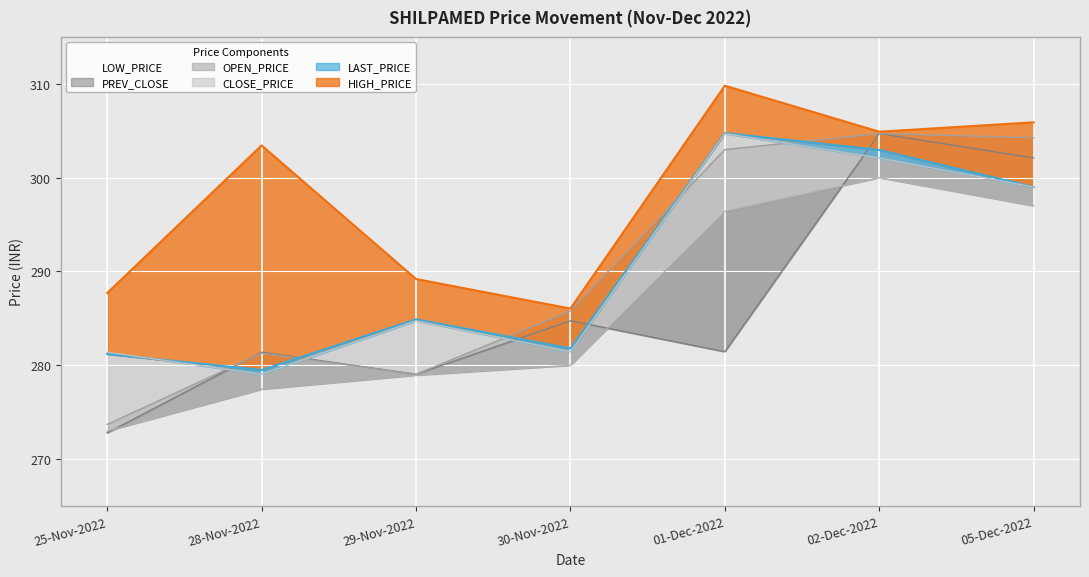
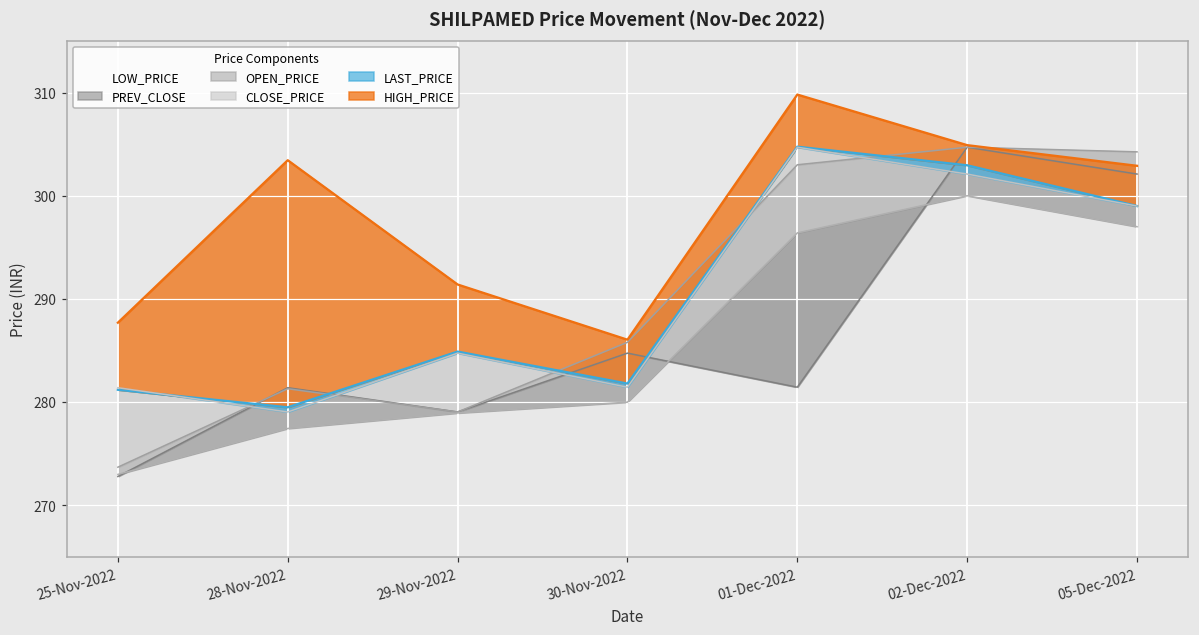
  {
    "HIGH_PRICE": {
      "25-Nov-2022": 288,
      "28-Nov-2022": 303,
-     "29-Nov-2022": 289,
+     "29-Nov-2022": 291,
      "01-Dec-2022": 310,
-     "05-Dec-2022": 306
+     "05-Dec-2022": 303
    }
  }
